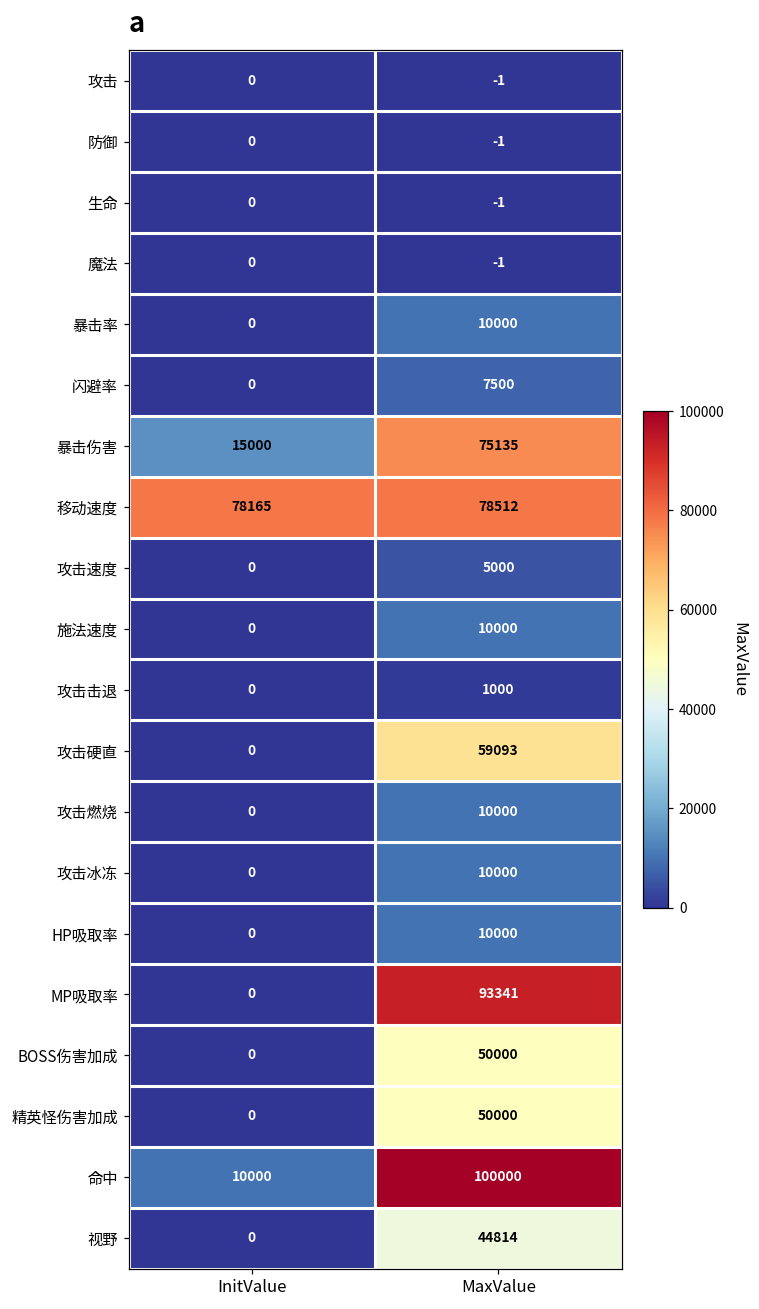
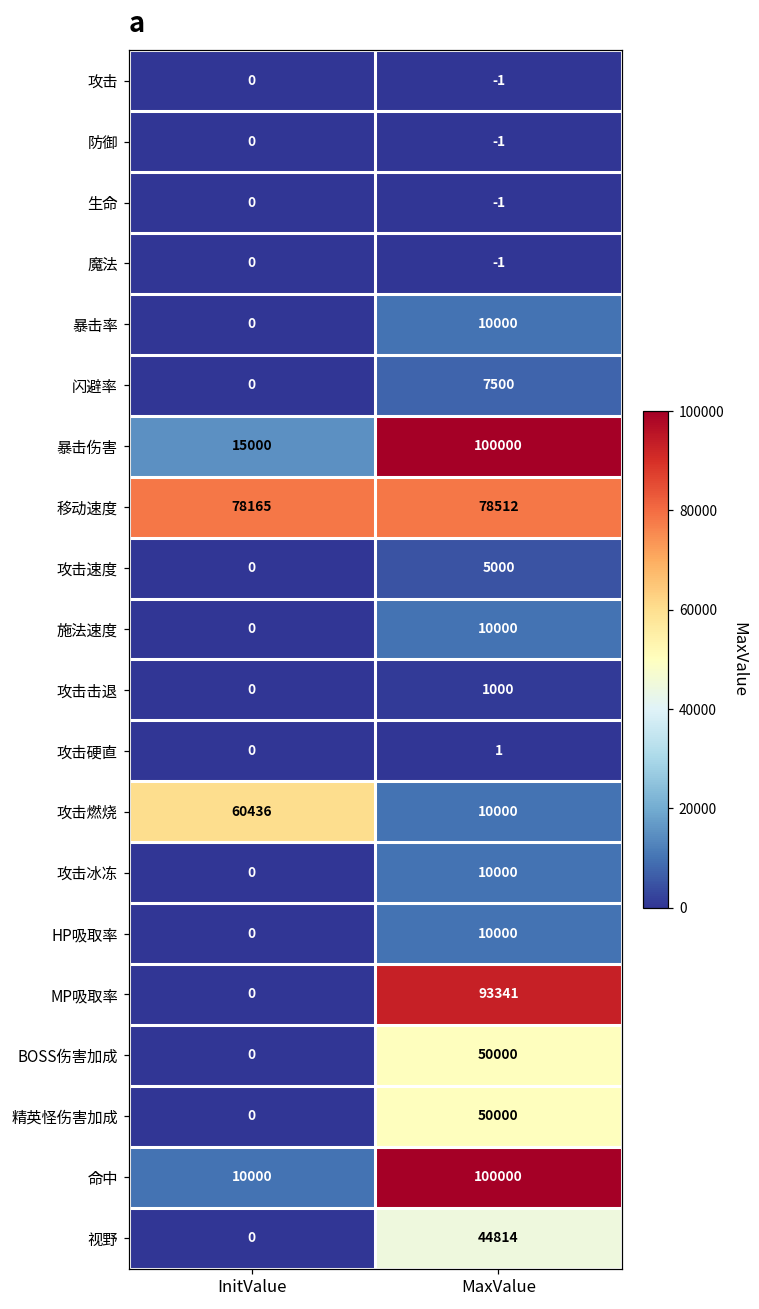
  {
    "攻击": {
      "InitValue": 0,
      "MaxValue": -1
    },
    "防御": {
      "InitValue": 0,
      "MaxValue": -1
    },
    "生命": {
      "InitValue": 0,
      "MaxValue": -1
    },
    "魔法": {
      "InitValue": 0,
      "MaxValue": -1
    },
    "暴击率": {
      "InitValue": 0,
      "MaxValue": 10000
    },
    "闪避率": {
      "InitValue": 0,
      "MaxValue": 7500
    },
    "暴击伤害": {
      "InitValue": 15000,
-     "MaxValue": 75135
+     "MaxValue": 100000
    },
    "移动速度": {
      "InitValue": 78165,
      "MaxValue": 78512
    },
    "攻击速度": {
      "InitValue": 0,
      "MaxValue": 5000
    },
    "施法速度": {
      "InitValue": 0,
      "MaxValue": 10000
    },
    "攻击击退": {
      "InitValue": 0,
      "MaxValue": 1000
    },
    "攻击硬直": {
      "InitValue": 0,
-     "MaxValue": 59093
+     "MaxValue": 1
    },
    "攻击燃烧": {
-     "InitValue": 0,
+     "InitValue": 60436,
      "MaxValue": 10000
    },
    "攻击冰冻": {
      "InitValue": 0,
      "MaxValue": 10000
    },
    "HP吸取率": {
      "InitValue": 0,
      "MaxValue": 10000
    },
    "MP吸取率": {
      "InitValue": 0,
      "MaxValue": 93341
    },
    "BOSS伤害加成": {
      "InitValue": 0,
      "MaxValue": 50000
    },
    "精英怪伤害加成": {
      "InitValue": 0,
      "MaxValue": 50000
    },
    "命中": {
      "InitValue": 10000,
      "MaxValue": 100000
    },
    "视野": {
      "InitValue": 0,
      "MaxValue": 44814
    }
  }
